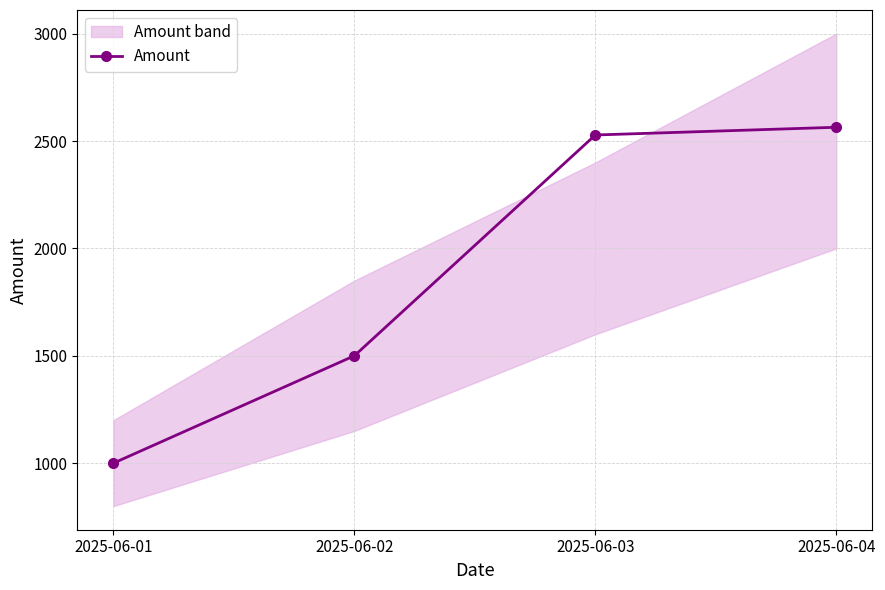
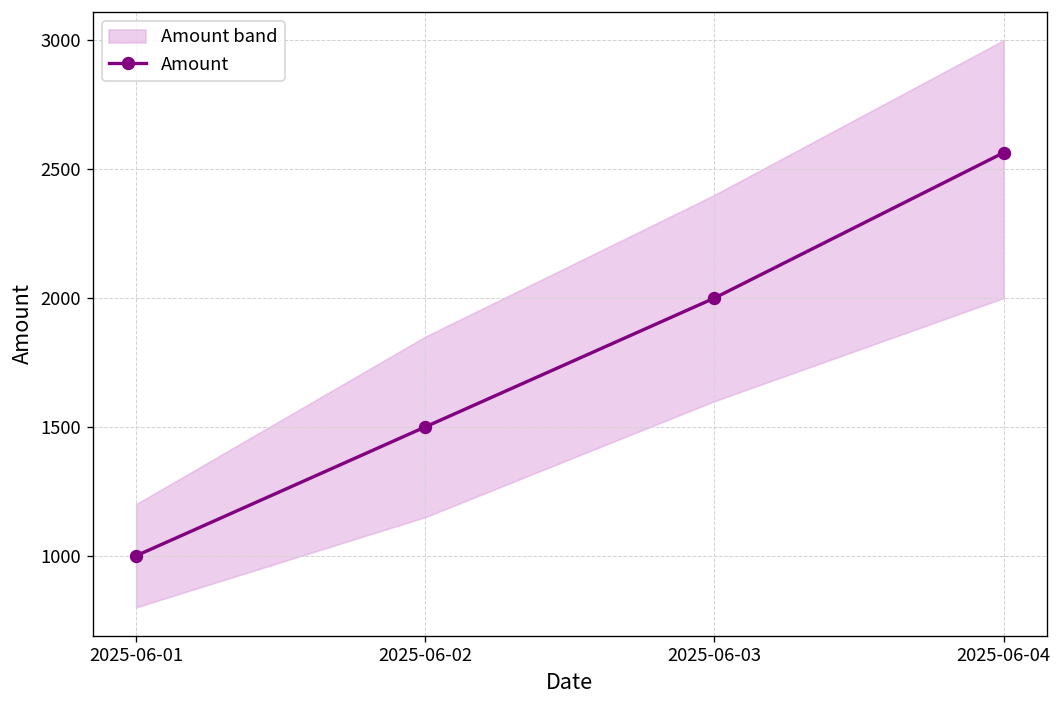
  {
    "Amount": {
      "2025-06-01": 1000,
      "2025-06-02": 1500,
-     "2025-06-03": 2530,
+     "2025-06-03": 2000,
      "2025-06-04": 2560
    }
  }
